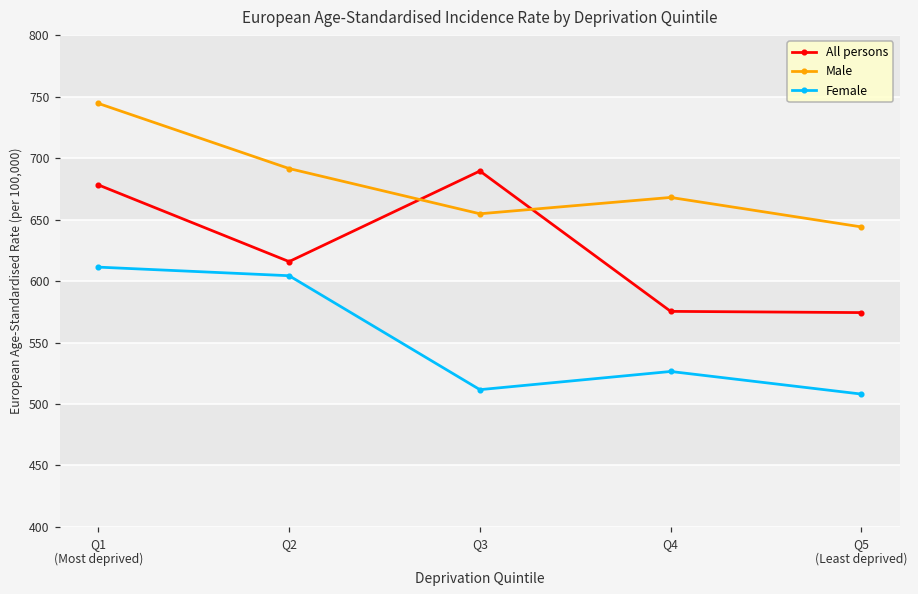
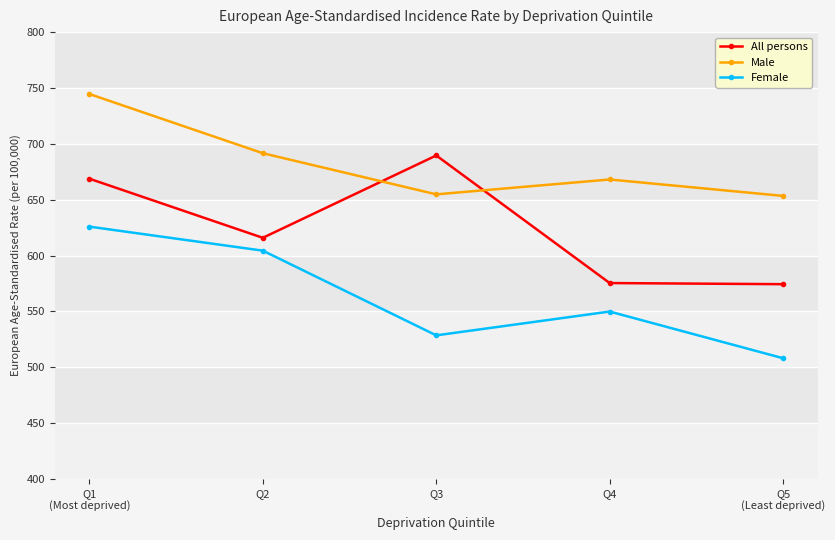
  {
    "All persons": {
-     "Q1 (Most deprived)": 678,
+     "Q1 (Most deprived)": 669,
      "Q2": 616,
      "Q3": 690,
      "Q4": 575,
      "Q5 (Least deprived)": 574
    },
    "Male": {
      "Q1 (Most deprived)": 745,
      "Q2": 692,
      "Q3": 655,
      "Q4": 668,
-     "Q5 (Least deprived)": 644
+     "Q5 (Least deprived)": 653
    },
    "Female": {
-     "Q1 (Most deprived)": 611,
+     "Q1 (Most deprived)": 626,
      "Q2": 604,
-     "Q3": 512,
-     "Q4": 527,
+     "Q3": 529,
+     "Q4": 550,
      "Q5 (Least deprived)": 508
    }
  }
